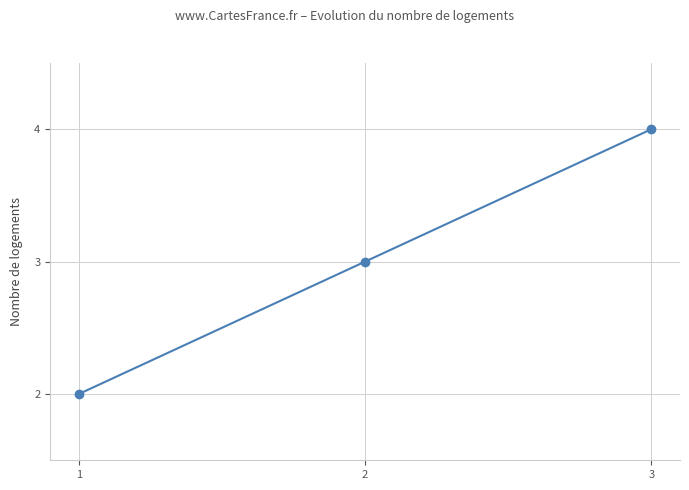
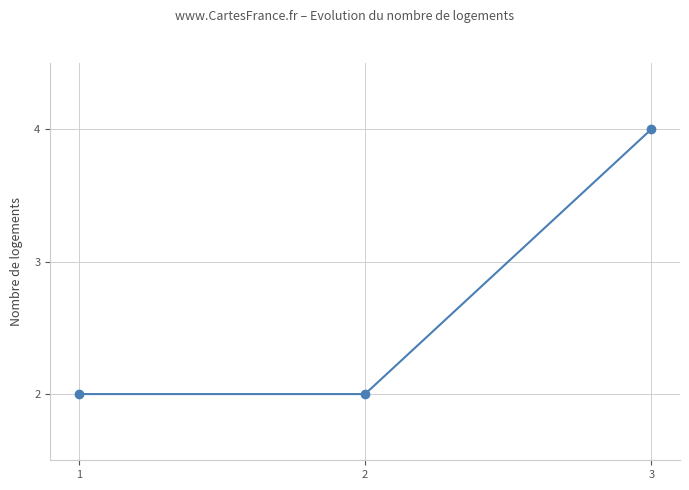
  {
    "1": 2,
-   "2": 3,
+   "2": 2,
    "3": 4
  }
